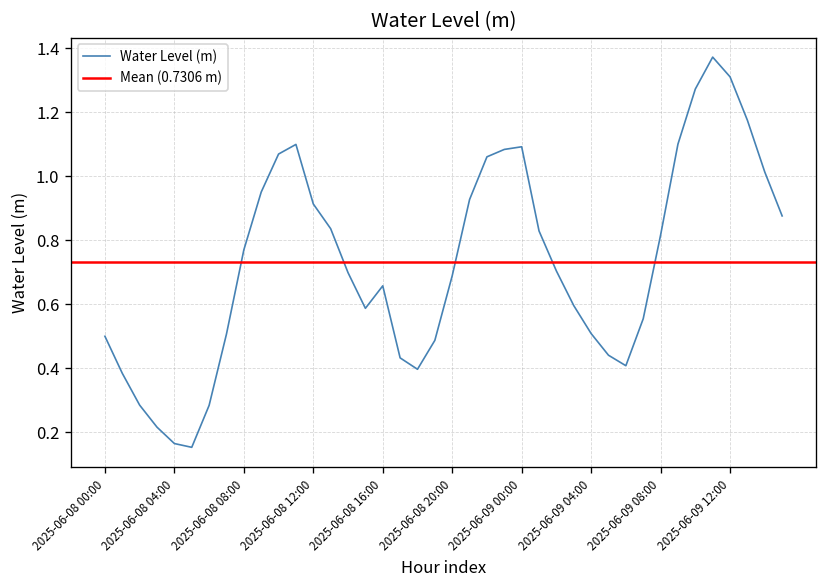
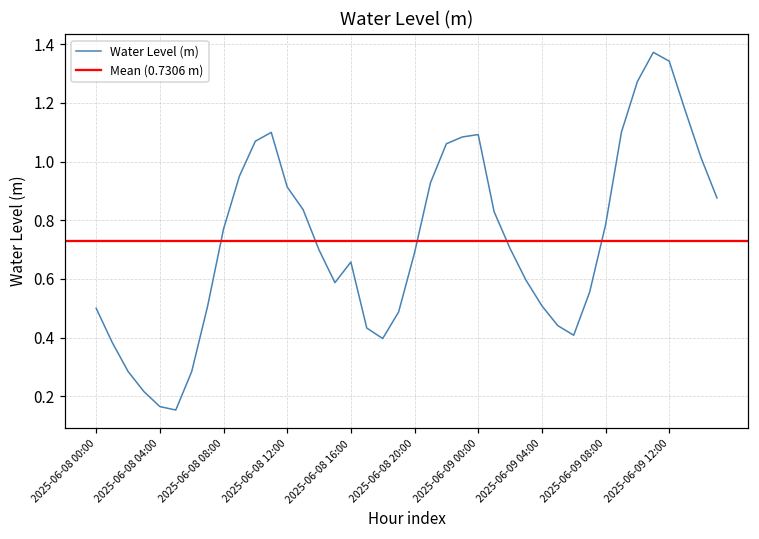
  {
    "2025-06-08 00:00": 0.50,
    "2025-06-08 04:00": 0.16,
    "2025-06-08 08:00": 0.77,
    "2025-06-08 12:00": 0.91,
    "2025-06-08 16:00": 0.66,
    "2025-06-08 20:00": 0.69,
    "2025-06-09 00:00": 1.09,
    "2025-06-09 04:00": 0.51,
-   "2025-06-09 08:00": 0.82,
-   "2025-06-09 12:00": 1.31
+   "2025-06-09 08:00": 0.78,
+   "2025-06-09 12:00": 1.34
  }
